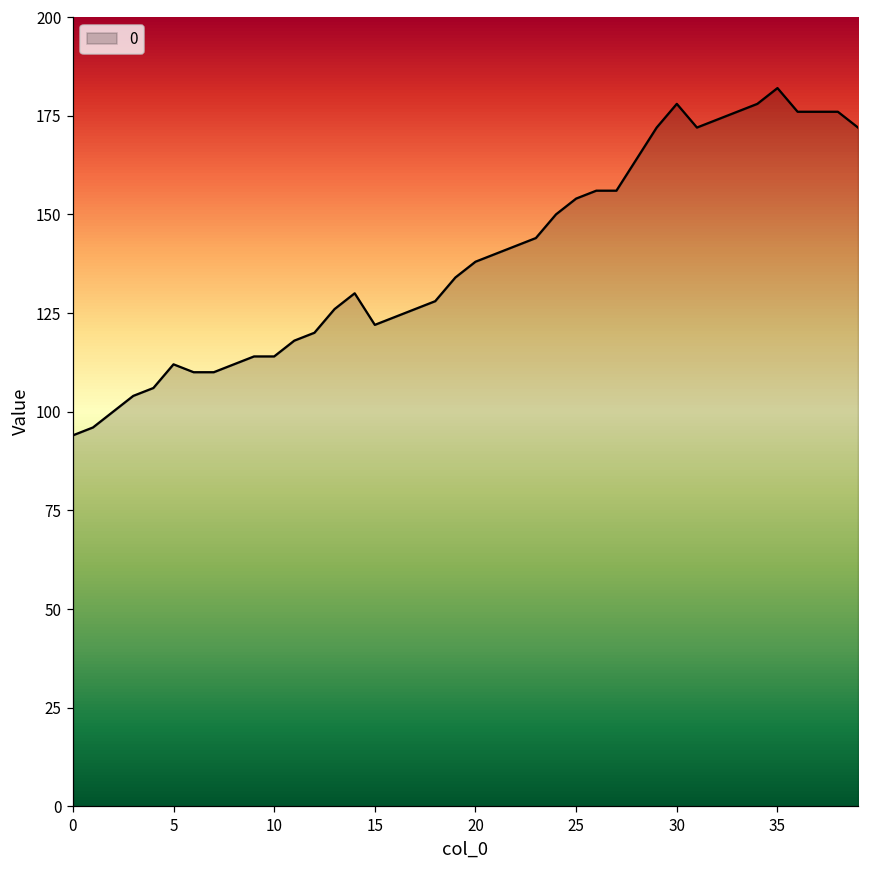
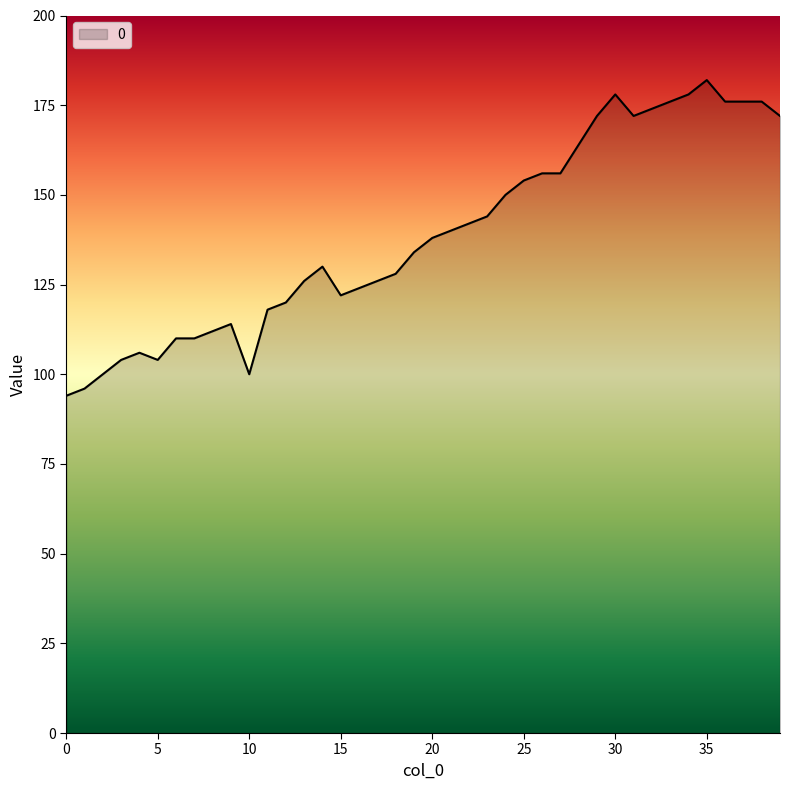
  {
    "0": 94,
-   "5": 112,
-   "10": 114,
+   "5": 104,
+   "10": 100,
    "15": 122,
    "20": 138,
    "25": 154,
    "30": 178,
    "35": 182
  }
